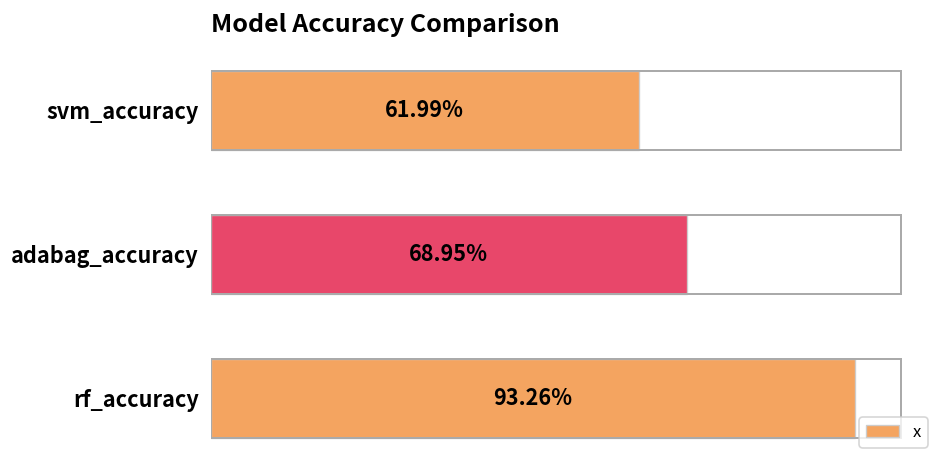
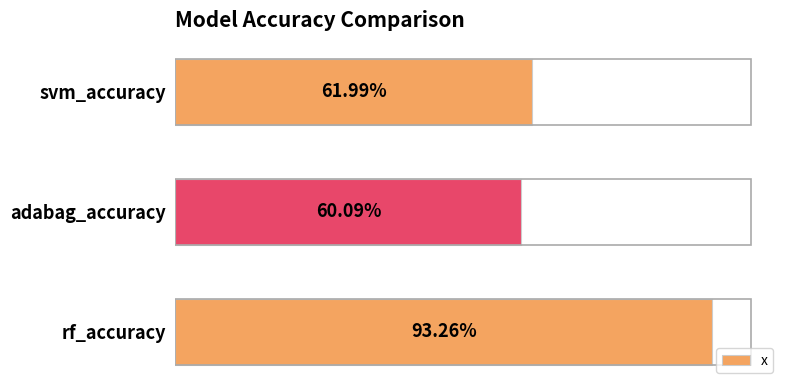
  {
    "x": {
-     "adabag_accuracy": "68.95%"
+     "adabag_accuracy": "60.09%"
    }
  }
